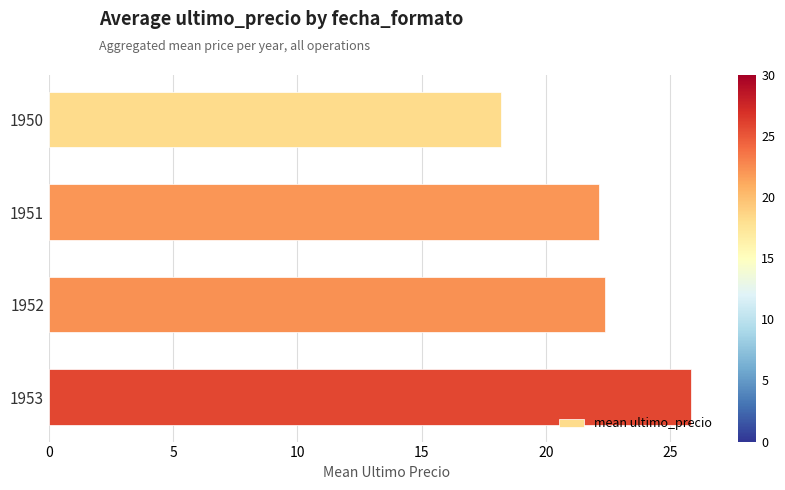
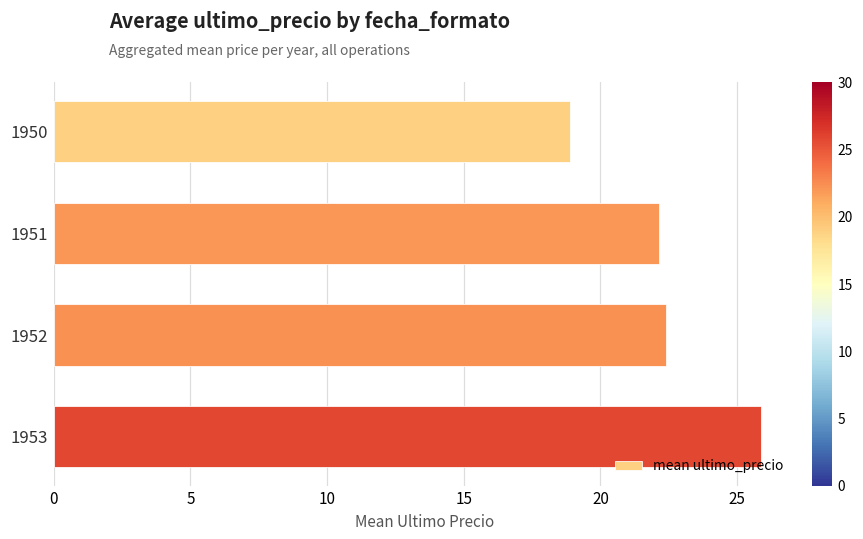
  {
-   "1950": 18.2,
+   "1950": 18.9,
    "1951": 22.1,
    "1952": 22.4,
    "1953": 25.9
  }
